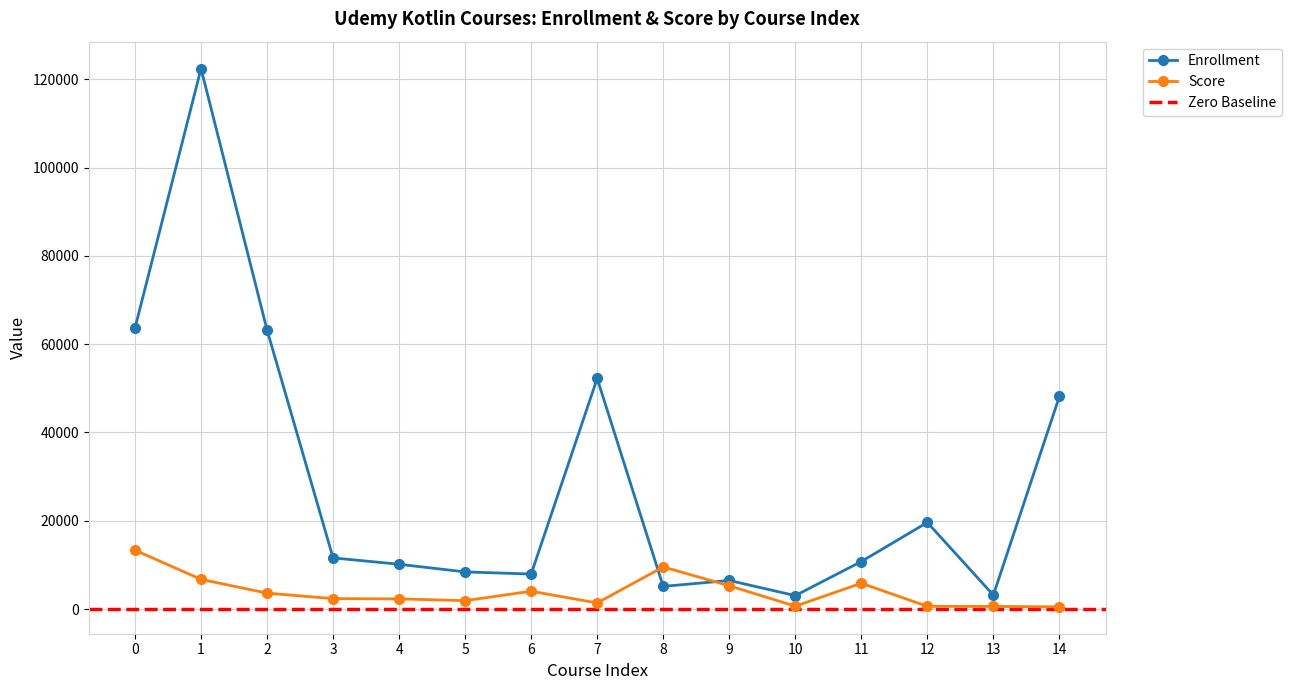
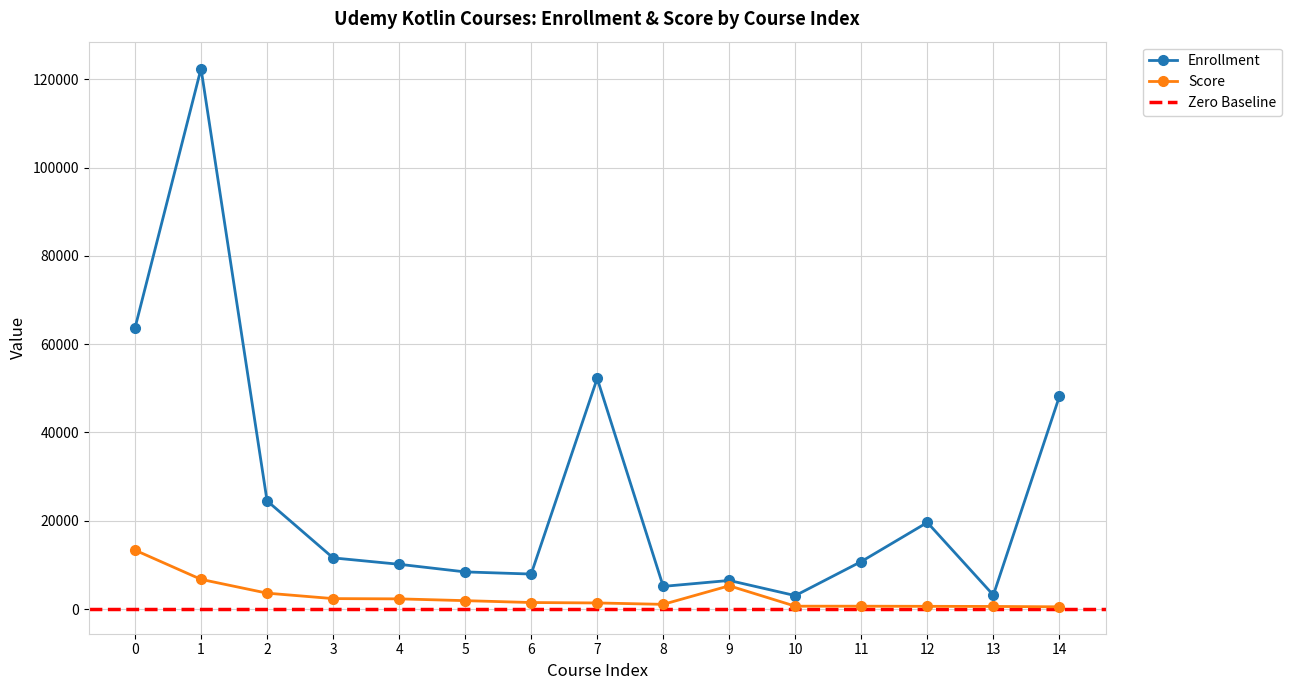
  {
    "Enrollment": {
      "0": 64000,
      "1": 122000,
-     "2": 63000,
+     "2": 25000,
      "3": 12000,
      "4": 10000,
      "5": 8000,
      "6": 8000,
      "7": 52000,
      "8": 5000,
      "9": 6000,
      "10": 3000,
      "11": 11000,
      "12": 20000,
      "13": 3000,
      "14": 48000
    },
    "Score": {
      "0": 13000,
      "1": 7000,
      "2": 4000,
      "3": 2000,
      "4": 2000,
      "5": 2000,
-     "6": 4000,
+     "6": 1000,
      "7": 1000,
-     "8": 10000,
+     "8": 1000,
      "9": 5000,
      "10": 1000,
-     "11": 6000,
+     "11": 1000,
      "12": 1000,
      "13": 1000,
      "14": 1000
    }
  }
